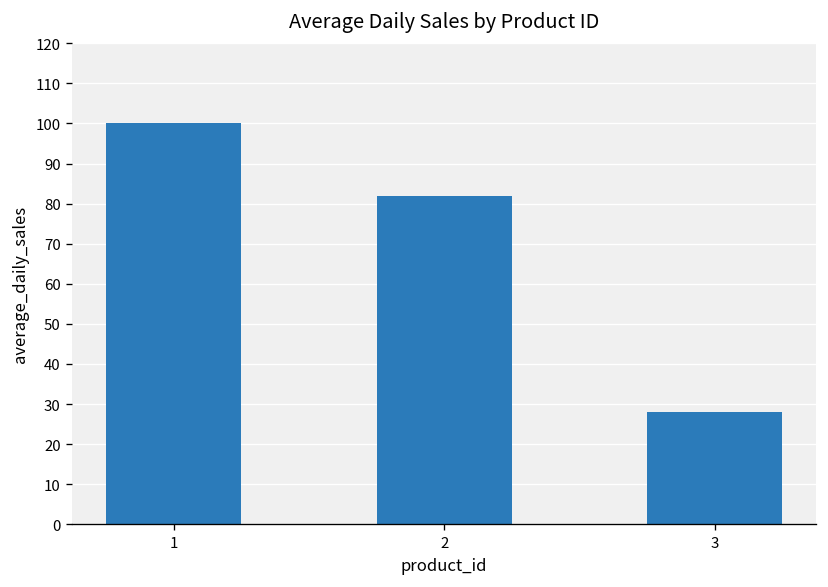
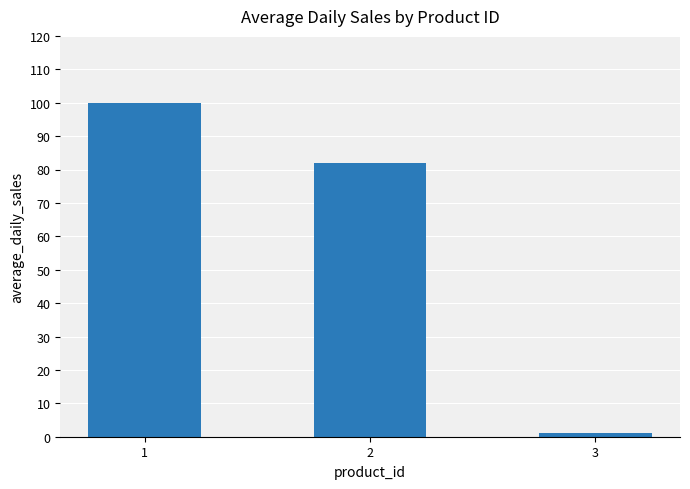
  {
    "1": 100,
    "2": 82,
-   "3": 28
+   "3": 1
  }
